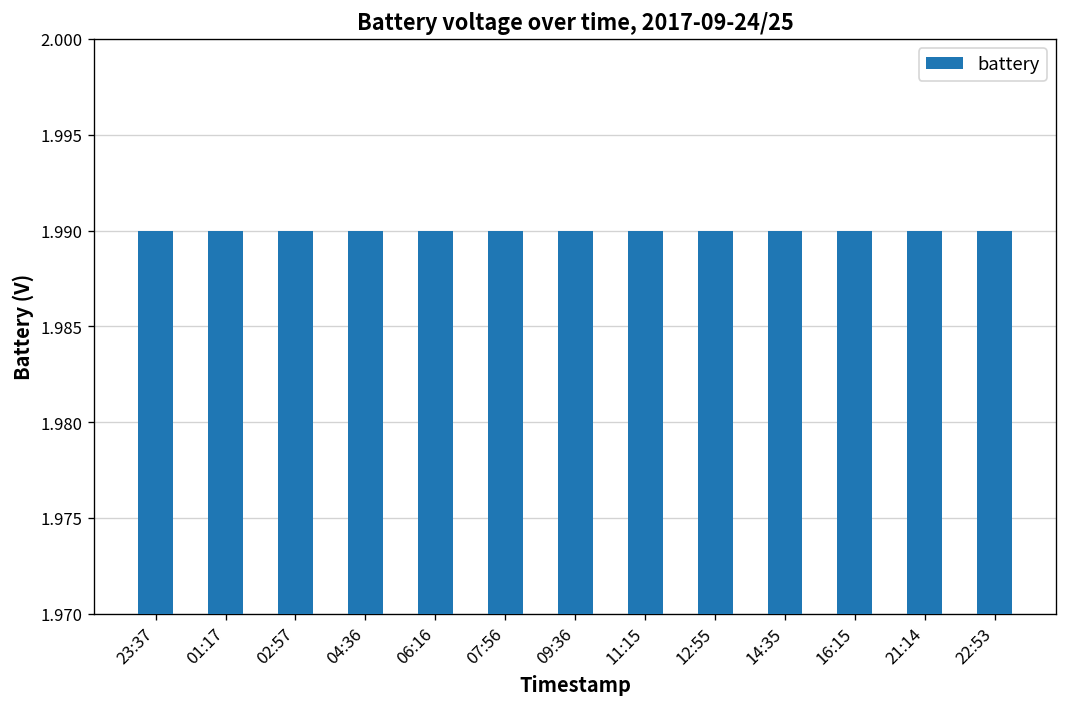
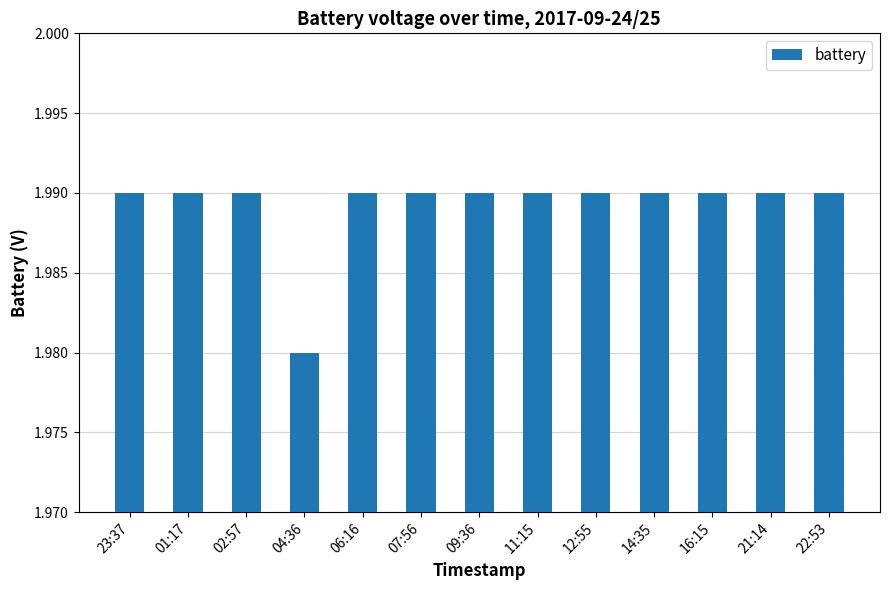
  {
    "23:37": 1.99,
    "01:17": 1.99,
    "02:57": 1.99,
-   "04:36": 1.99,
+   "04:36": 1.98,
    "06:16": 1.99,
    "07:56": 1.99,
    "09:36": 1.99,
    "11:15": 1.99,
    "12:55": 1.99,
    "14:35": 1.99,
    "16:15": 1.99,
    "21:14": 1.99,
    "22:53": 1.99
  }
